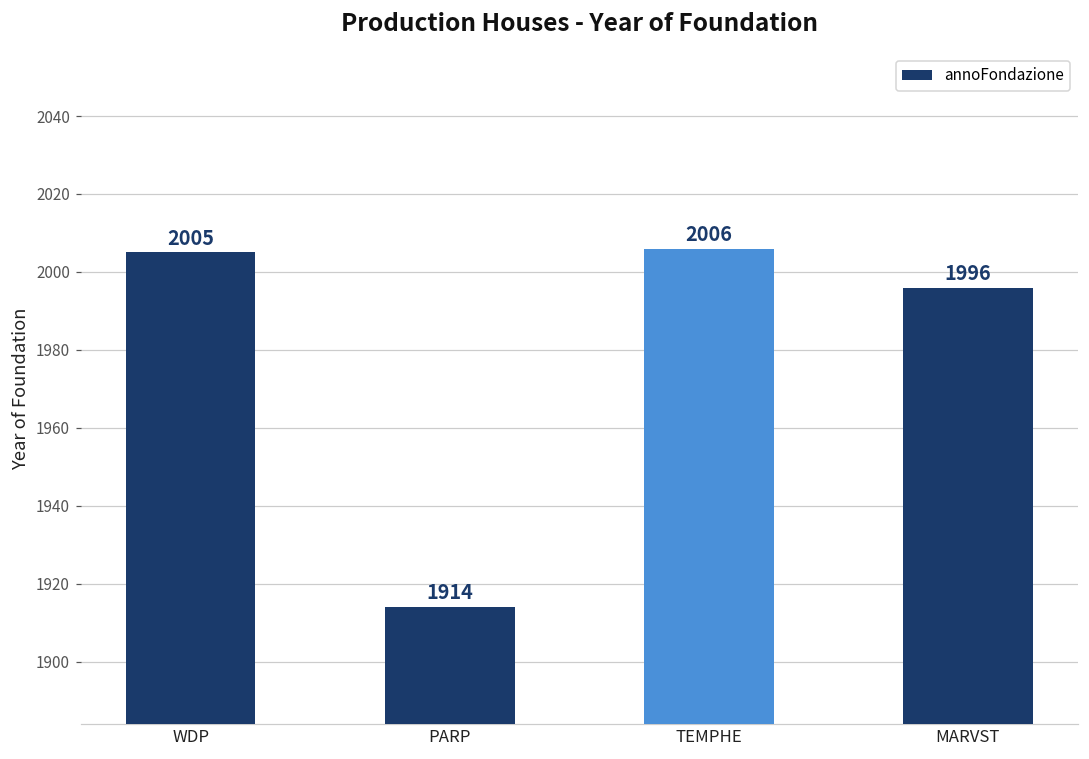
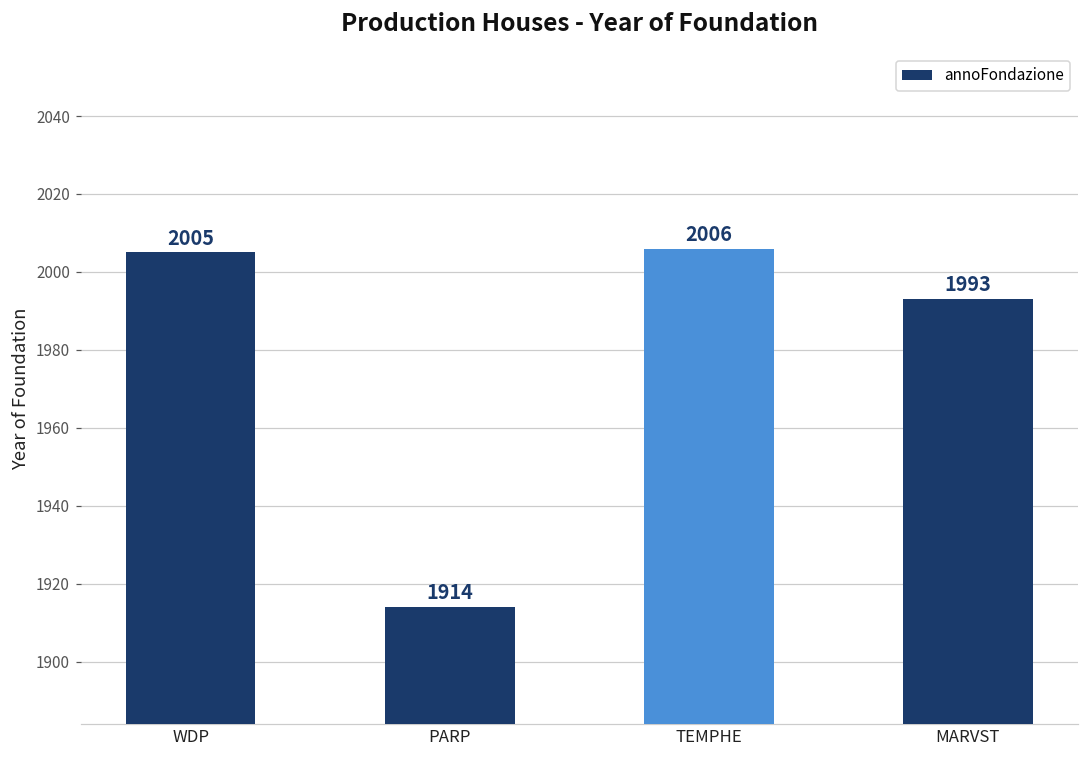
  {
    "WDP": 2005,
    "PARP": 1914,
    "TEMPHE": 2006,
-   "MARVST": 1996
+   "MARVST": 1993
  }
